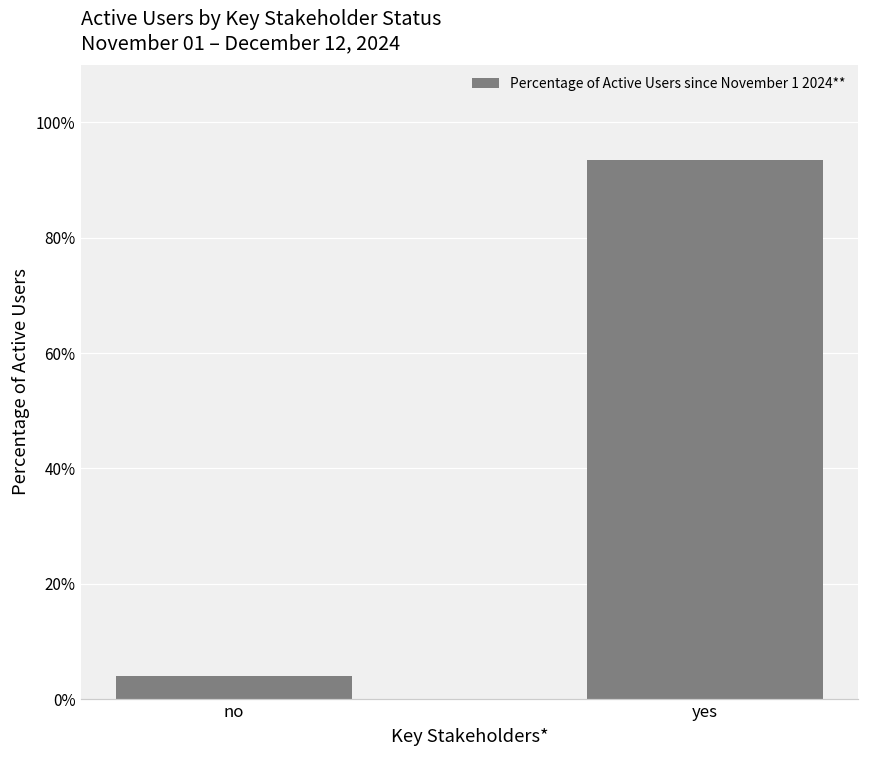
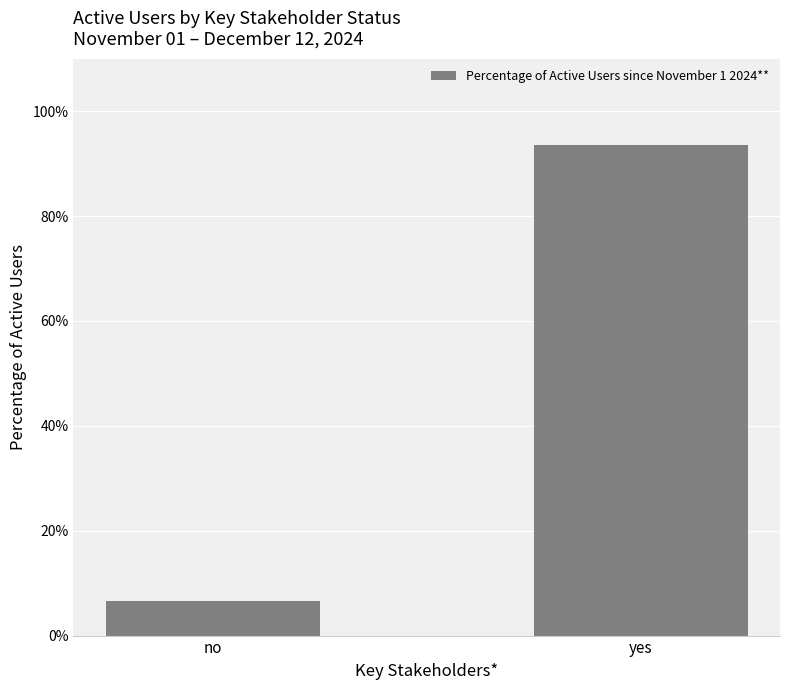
  {
-   "no": "4%",
+   "no": "7%",
    "yes": "93%"
  }
